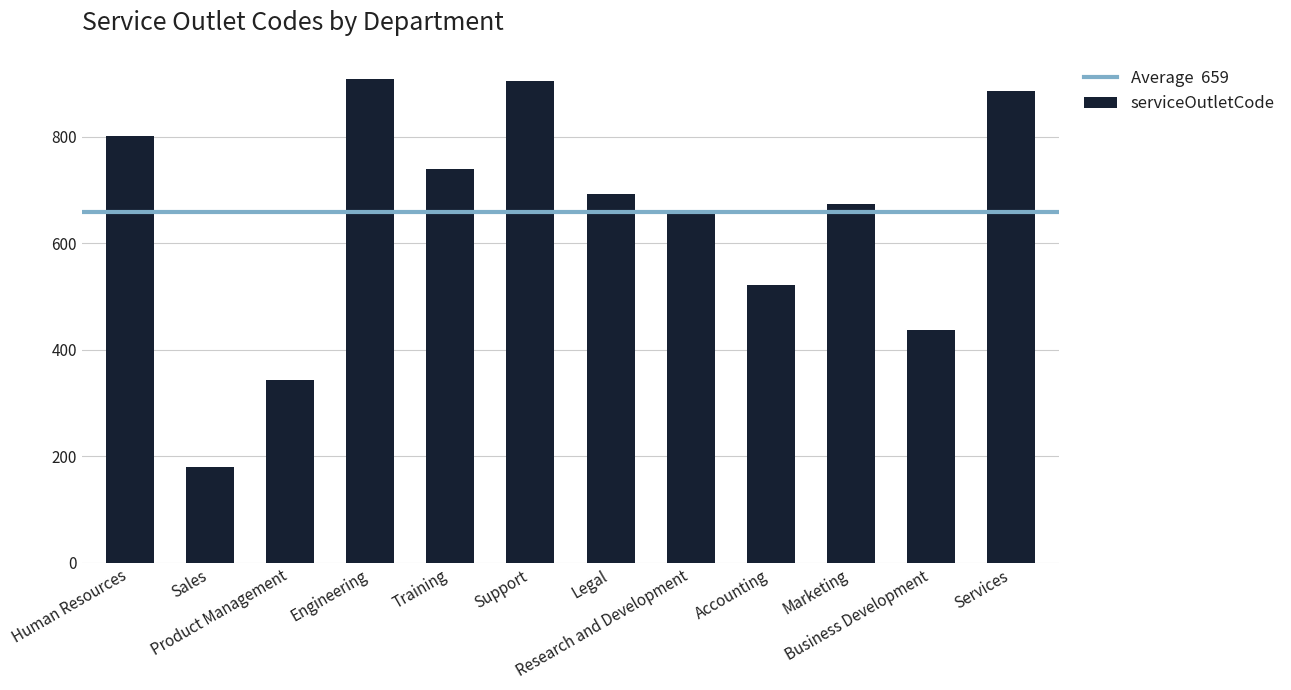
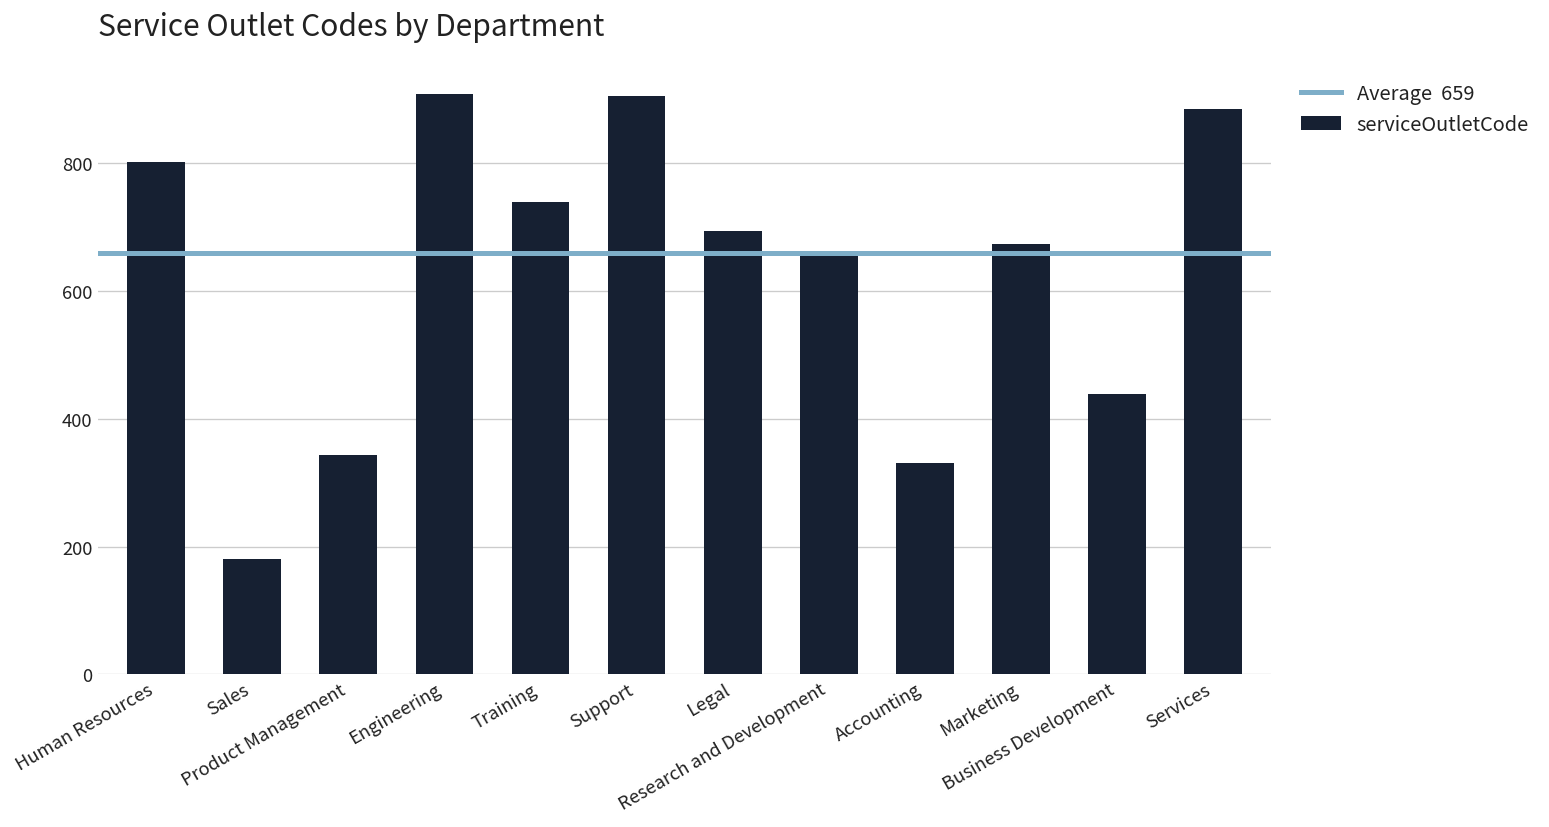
  {
    "Human Resources": 800,
    "Sales": 180,
    "Product Management": 340,
    "Engineering": 910,
    "Training": 740,
    "Support": 910,
    "Legal": 690,
    "Research and Development": 660,
-   "Accounting": 520,
+   "Accounting": 330,
    "Marketing": 670,
    "Business Development": 440,
    "Services": 890
  }
